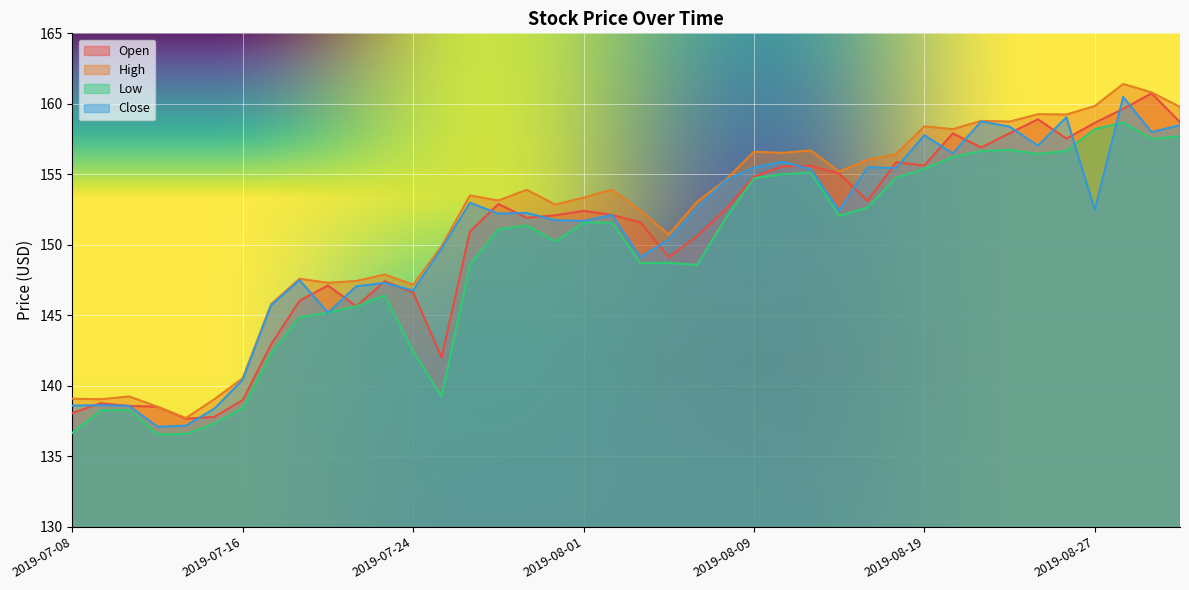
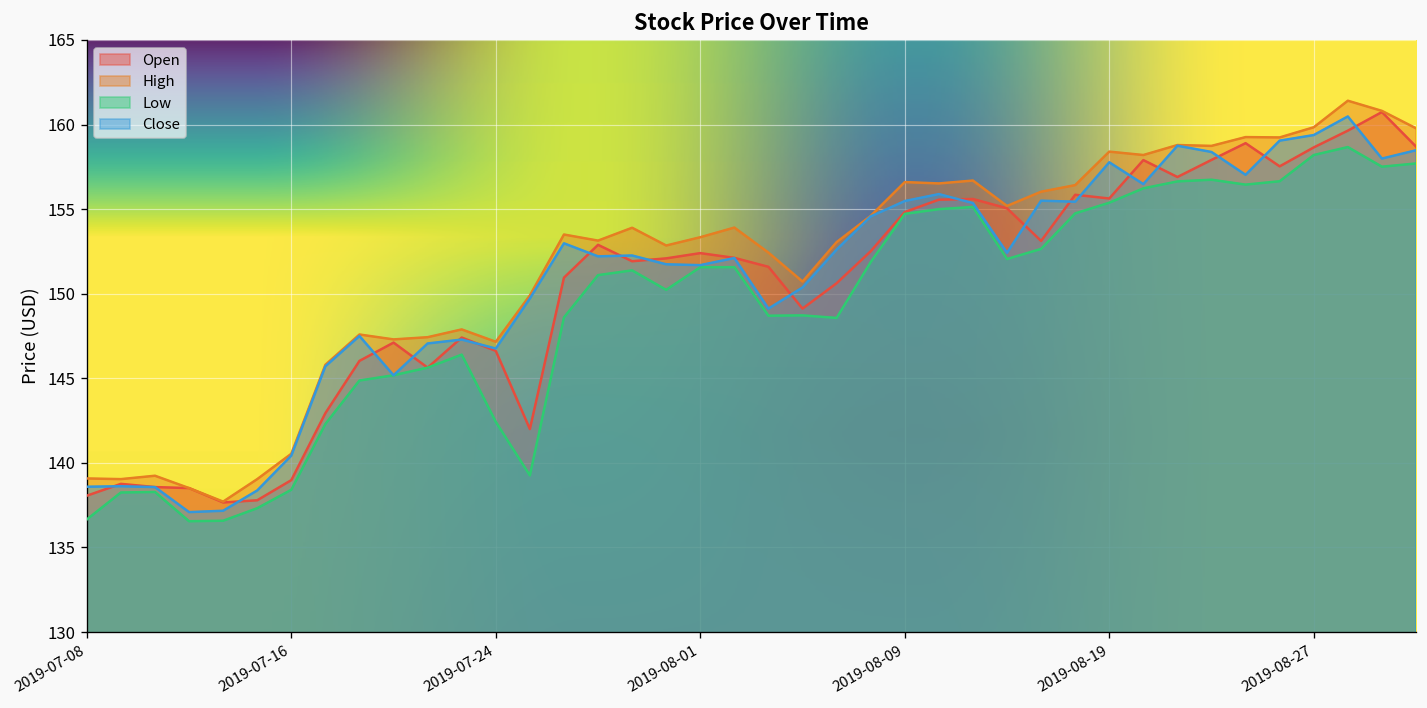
  {
    "Low": {
      "2019-07-08": 136.7,
      "2019-07-16": 138.4,
      "2019-07-24": 142.4,
      "2019-08-19": 155.4,
      "2019-08-27": 158.2
    },
    "Close": {
      "2019-07-08": 138.6,
      "2019-08-09": 155.5,
      "2019-08-19": 157.8,
-     "2019-08-27": 152.5
+     "2019-08-27": 159.4
    }
  }
